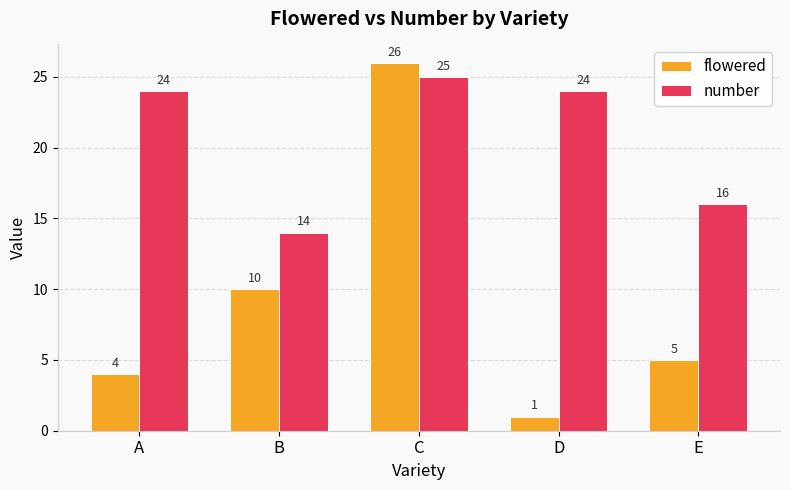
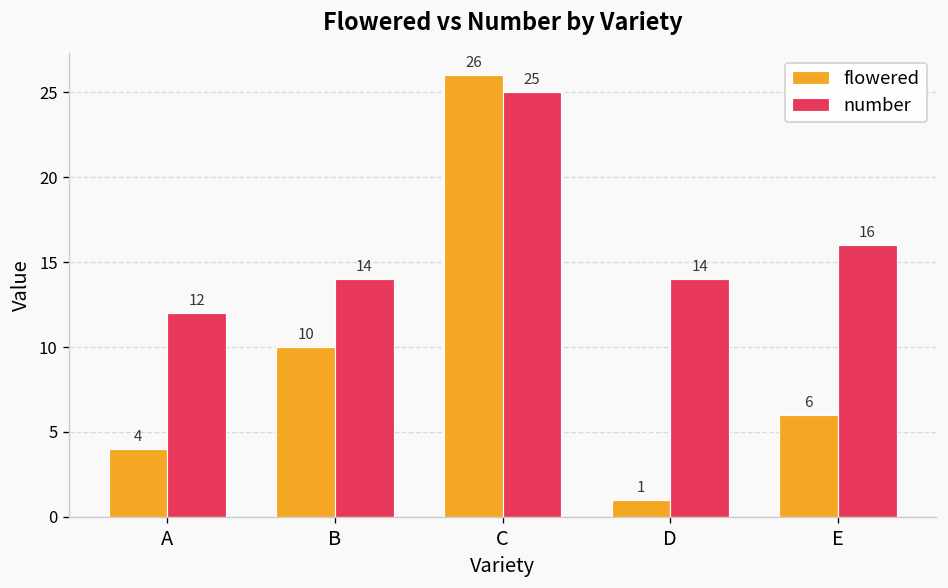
  {
    "flowered": {
      "A": 4,
      "B": 10,
      "C": 26,
      "D": 1,
-     "E": 5
+     "E": 6
    },
    "number": {
-     "A": 24,
+     "A": 12,
      "B": 14,
      "C": 25,
-     "D": 24,
+     "D": 14,
      "E": 16
    }
  }
